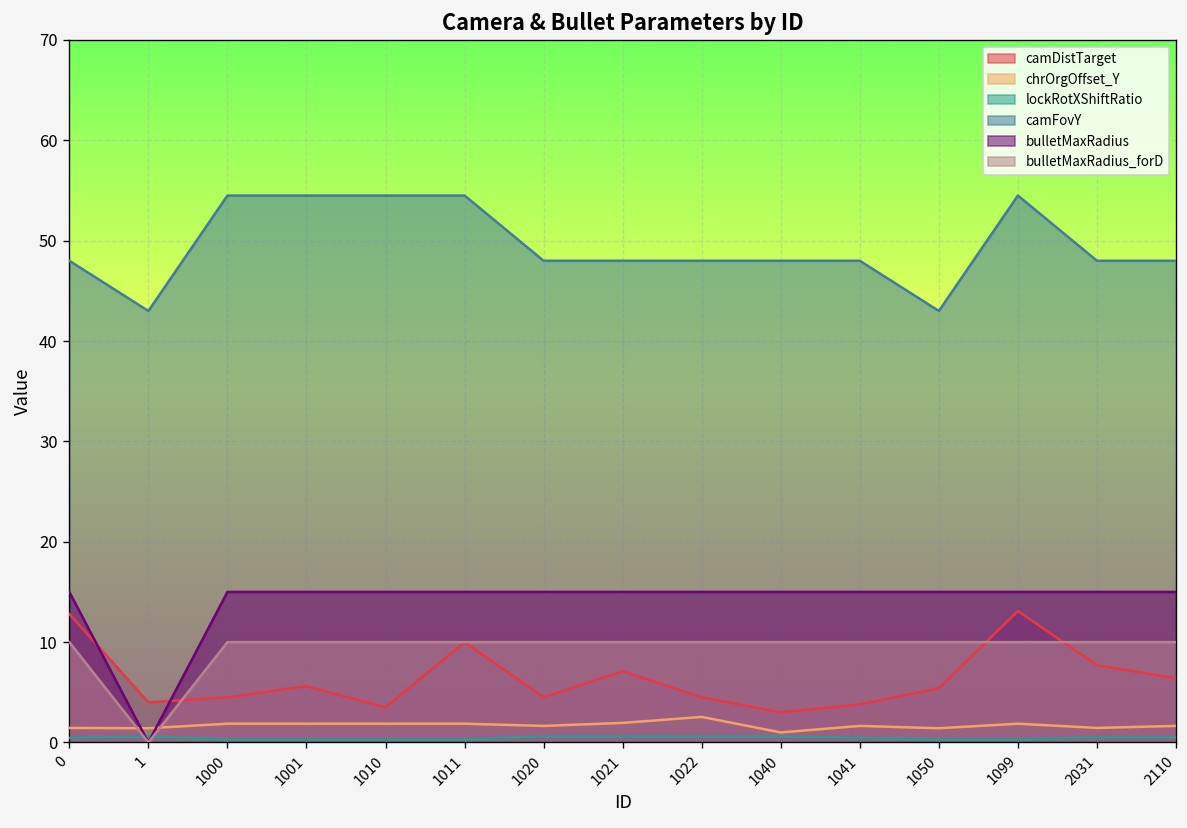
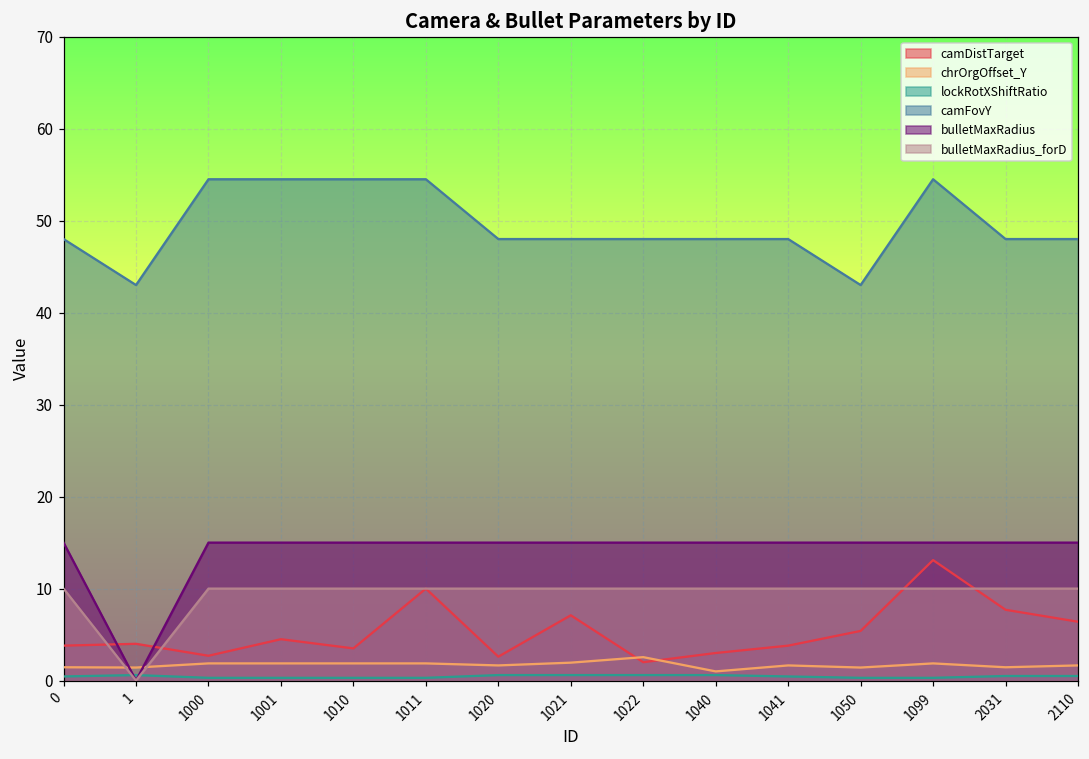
  {
    "camDistTarget": {
-     "0": 13,
+     "0": 4,
      "1": 4,
-     "1000": 5,
-     "1001": 6,
+     "1000": 3,
+     "1001": 5,
      "1010": 4,
-     "1020": 5,
+     "1020": 3,
      "1021": 7,
-     "1022": 5,
+     "1022": 2,
      "1040": 3,
      "1041": 4,
      "1050": 5,
      "1099": 13,
      "2031": 8,
      "2110": 6
    },
    "chrOrgOffset_Y": {
      "0": 1,
      "1": 1,
      "1000": 2,
      "1001": 2,
      "1010": 2,
      "1011": 2,
      "1020": 2,
      "1021": 2,
      "1022": 3,
      "1040": 1,
      "1041": 2,
      "1050": 1,
      "1099": 2,
      "2031": 1,
      "2110": 2
    },
    "bulletMaxRadius": {
      "0": 15,
      "1000": 15,
      "1001": 15,
      "1010": 15,
      "1011": 15,
      "1020": 15,
      "1021": 15,
      "1022": 15,
      "1040": 15,
      "1041": 15,
      "1050": 15,
      "1099": 15,
      "2031": 15,
      "2110": 15
    },
    "bulletMaxRadius_forD": {
      "0": 10,
      "1000": 10,
      "1001": 10,
      "1010": 10,
      "1020": 10,
      "1021": 10,
      "1022": 10,
      "1040": 10,
      "1041": 10,
      "1050": 10,
      "1099": 10,
      "2031": 10,
      "2110": 10
    }
  }
